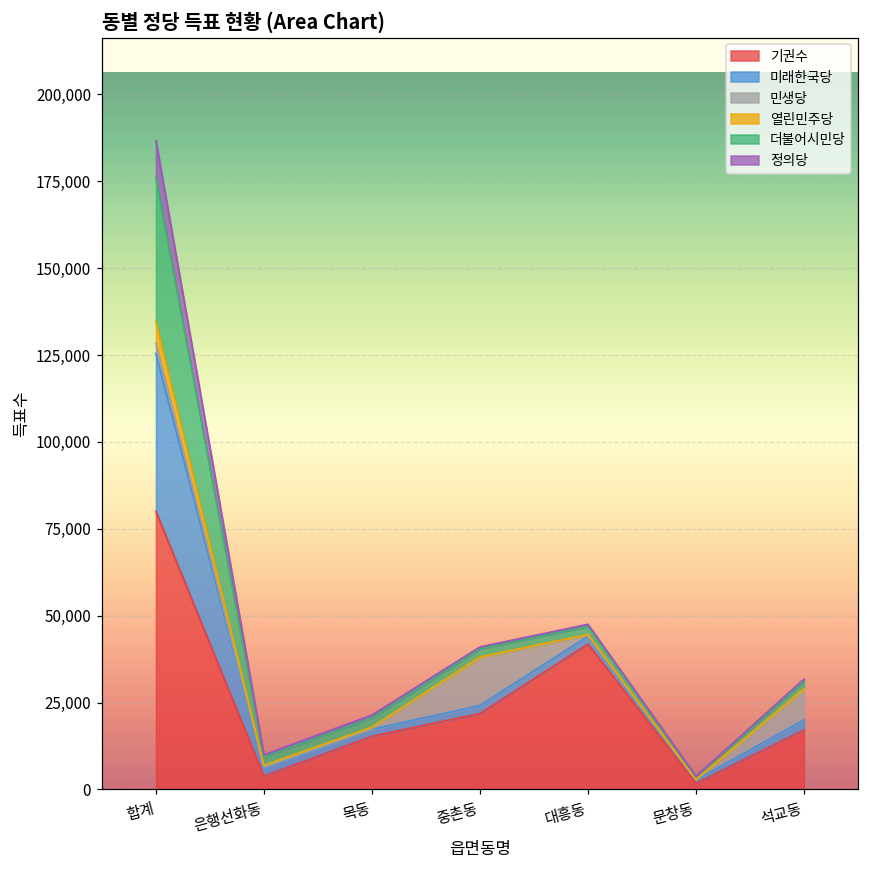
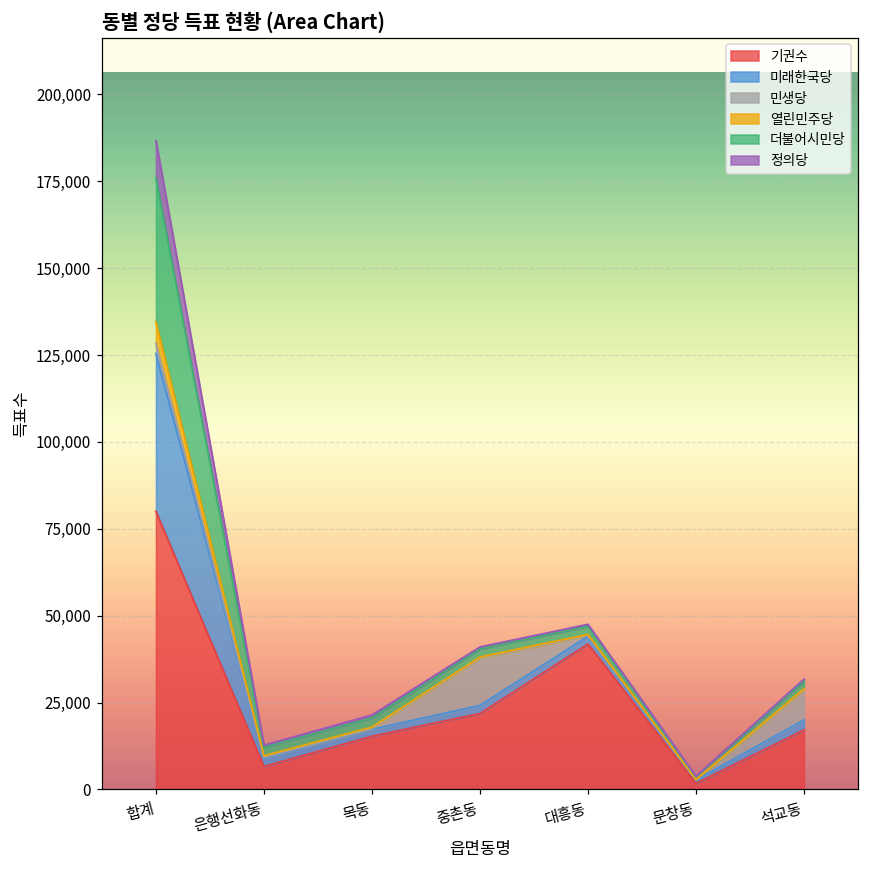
  {
    "기권수": {
      "합계": "80,000",
-     "은행선화동": "4,000",
+     "은행선화동": "7,000",
      "목동": "15,000",
      "중촌동": "22,000",
      "대흥동": "42,000",
      "문창동": "2,000",
      "석교동": "17,000"
    },
    "미래한국당": {
      "합계": "45,000",
      "중촌동": "2,000",
      "석교동": "3,000"
    },
    "민생당": {
      "합계": "3,000"
    },
    "열린민주당": {
      "합계": "6,000"
    },
    "더불어시민당": {
      "합계": "41,000",
      "목동": "3,000"
    },
    "정의당": {
      "합계": "11,000",
      "목동": "1,000"
    }
  }
